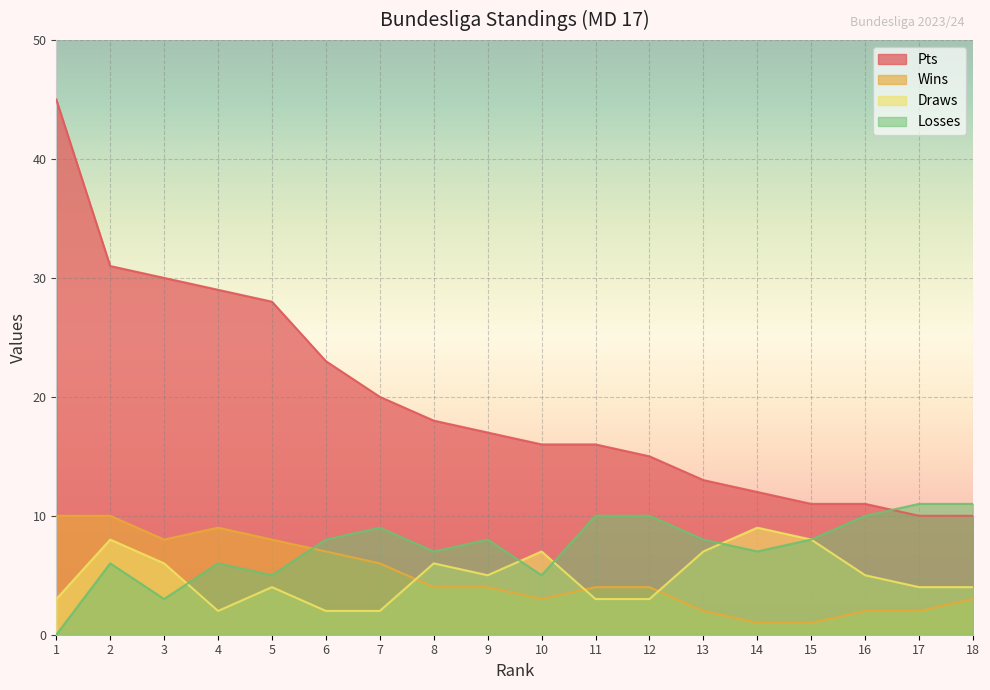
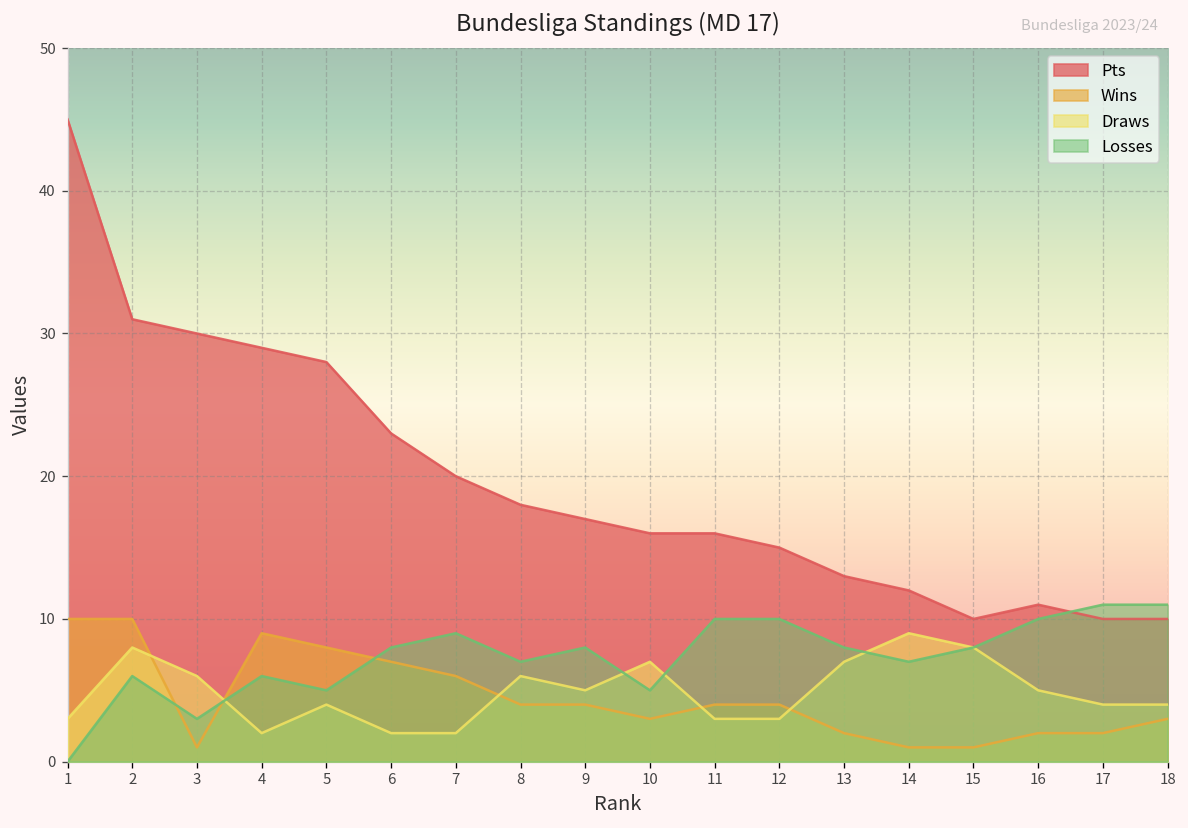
  {
    "Pts": {
      "1": 45,
      "2": 31,
      "3": 30,
      "4": 29,
      "5": 28,
      "6": 23,
      "7": 20,
      "8": 18,
      "9": 17,
      "10": 16,
      "11": 16,
      "12": 15,
      "13": 13,
      "14": 12,
-     "15": 11,
+     "15": 10,
      "16": 11,
      "17": 10,
      "18": 10
    },
    "Wins": {
      "1": 10,
      "2": 10,
-     "3": 8,
+     "3": 1,
      "4": 9,
      "5": 8,
      "6": 7,
      "7": 6,
      "8": 4,
      "9": 4,
      "10": 3,
      "11": 4,
      "12": 4,
      "13": 2,
      "14": 1,
      "15": 1,
      "16": 2,
      "17": 2,
      "18": 3
    },
    "Draws": {
      "1": 3,
      "2": 8,
      "3": 6,
      "4": 2,
      "5": 4,
      "6": 2,
      "7": 2,
      "8": 6,
      "9": 5,
      "10": 7,
      "11": 3,
      "12": 3,
      "13": 7,
      "14": 9,
      "16": 5,
      "17": 4,
      "18": 4
    },
    "Losses": {
      "1": 0,
      "2": 6,
      "3": 3,
      "4": 6,
      "5": 5,
      "6": 8,
      "7": 9,
      "8": 7,
      "9": 8,
      "10": 5,
      "11": 10,
      "12": 10,
      "13": 8,
      "14": 7,
      "16": 10,
      "17": 11,
      "18": 11
    }
  }
